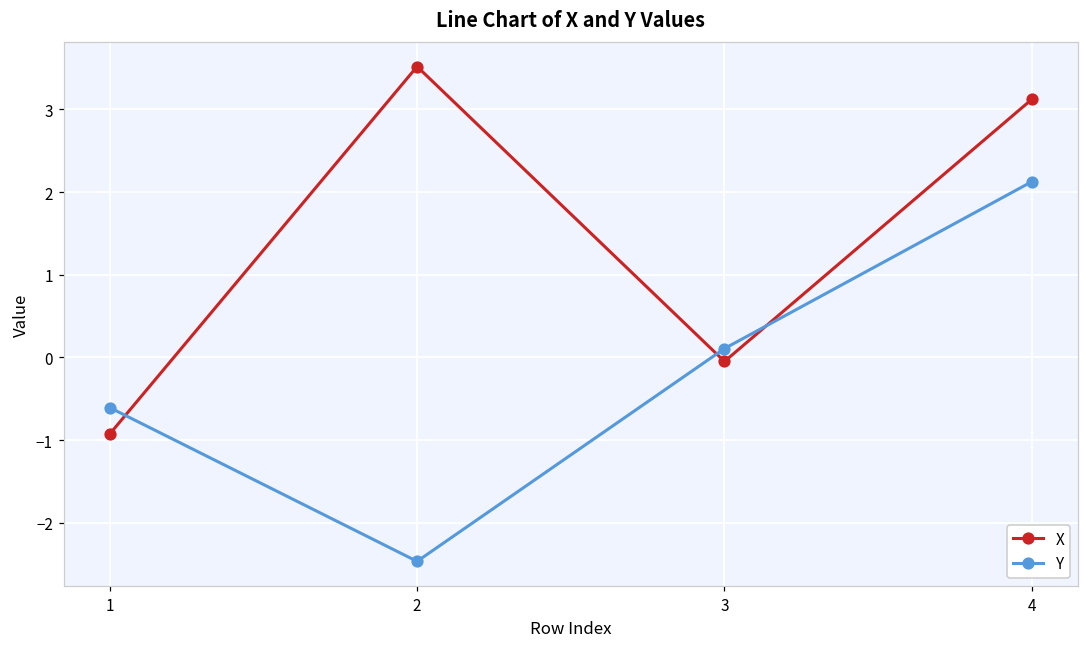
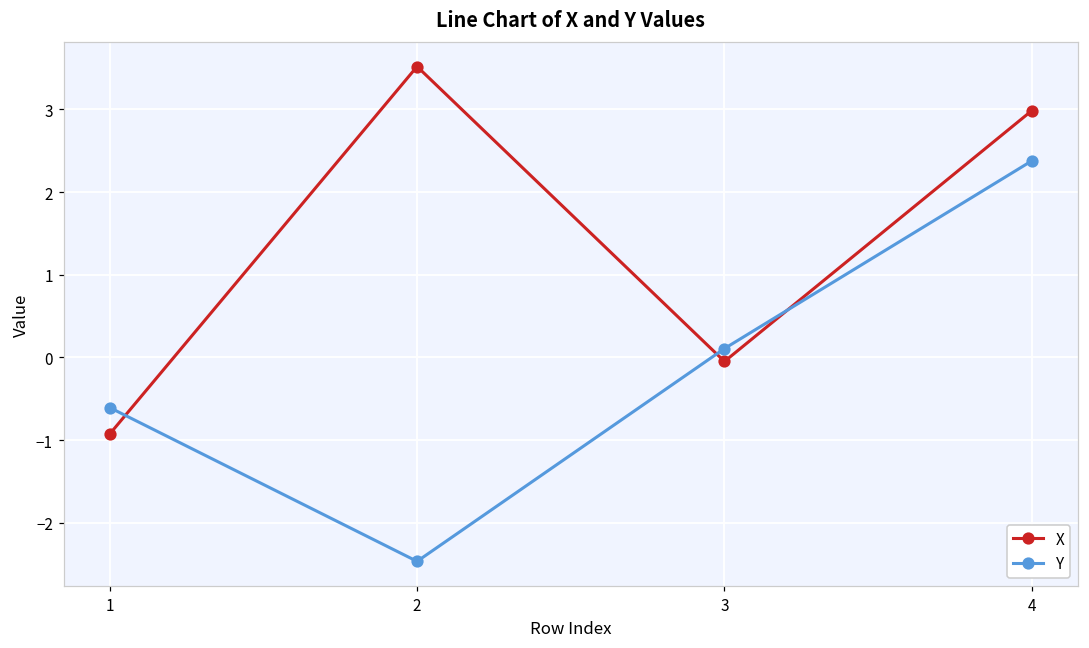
  {
    "X": {
      "1": -0.9,
      "2": 3.5,
      "3": 0.0,
-     "4": 3.1
+     "4": 3.0
    },
    "Y": {
      "1": -0.6,
      "2": -2.5,
      "3": 0.1,
-     "4": 2.1
+     "4": 2.4
    }
  }
